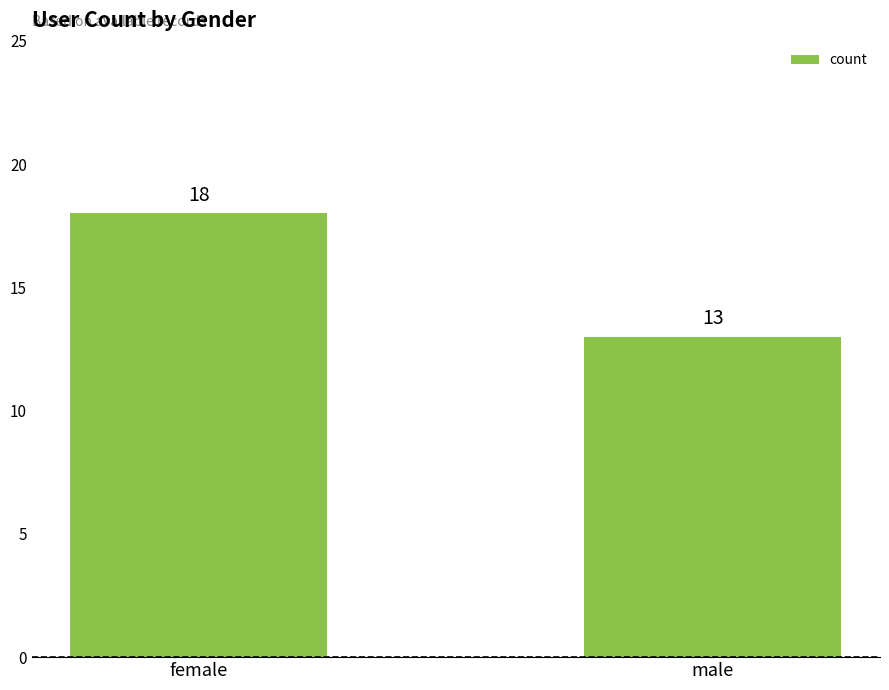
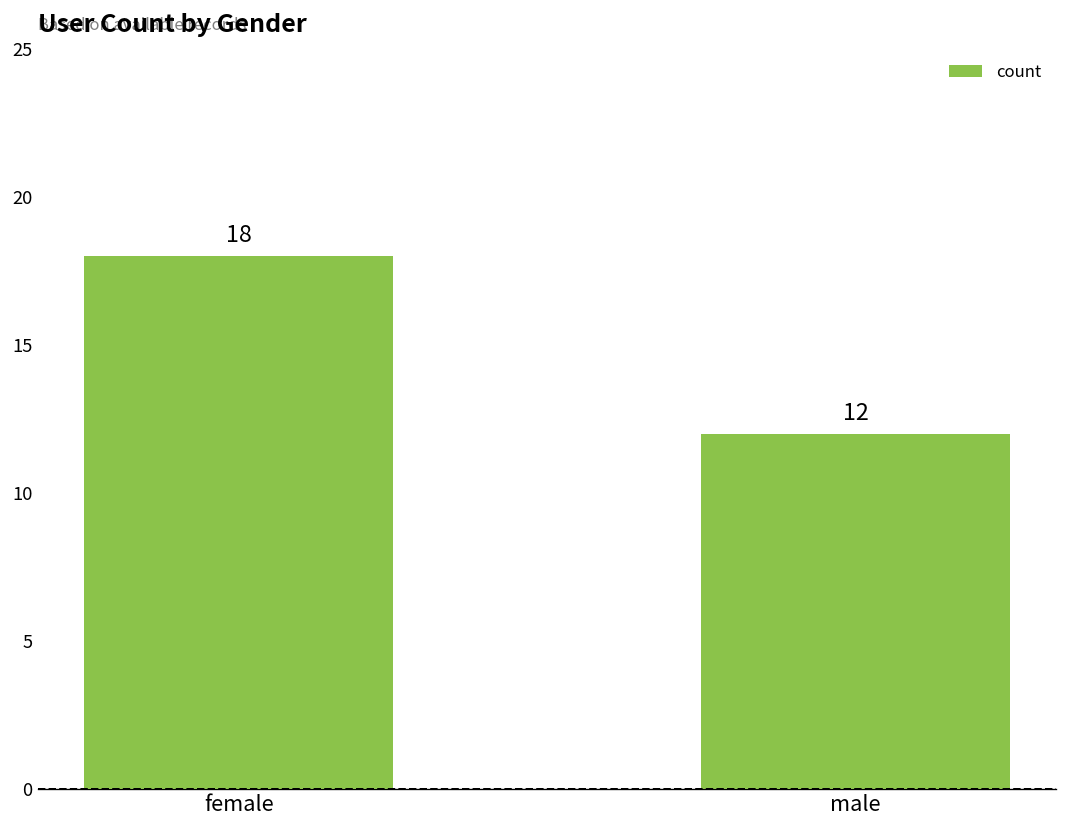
  {
    "female": 18,
-   "male": 13
+   "male": 12
  }
